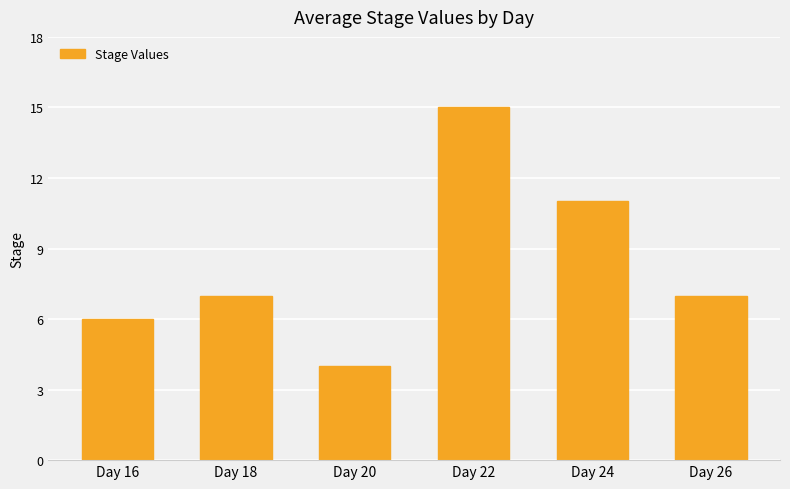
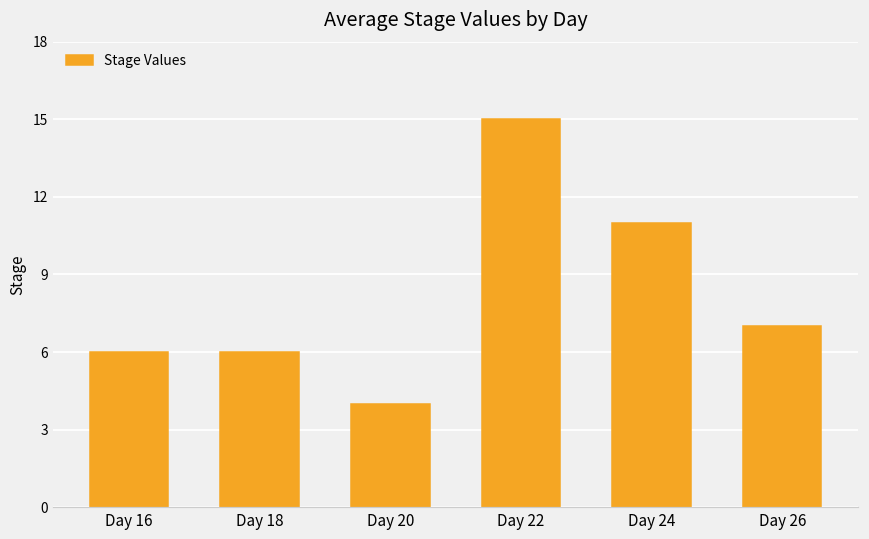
  {
    "Day 16": 6,
-   "Day 18": 7,
+   "Day 18": 6,
    "Day 20": 4,
    "Day 22": 15,
    "Day 24": 11,
    "Day 26": 7
  }
